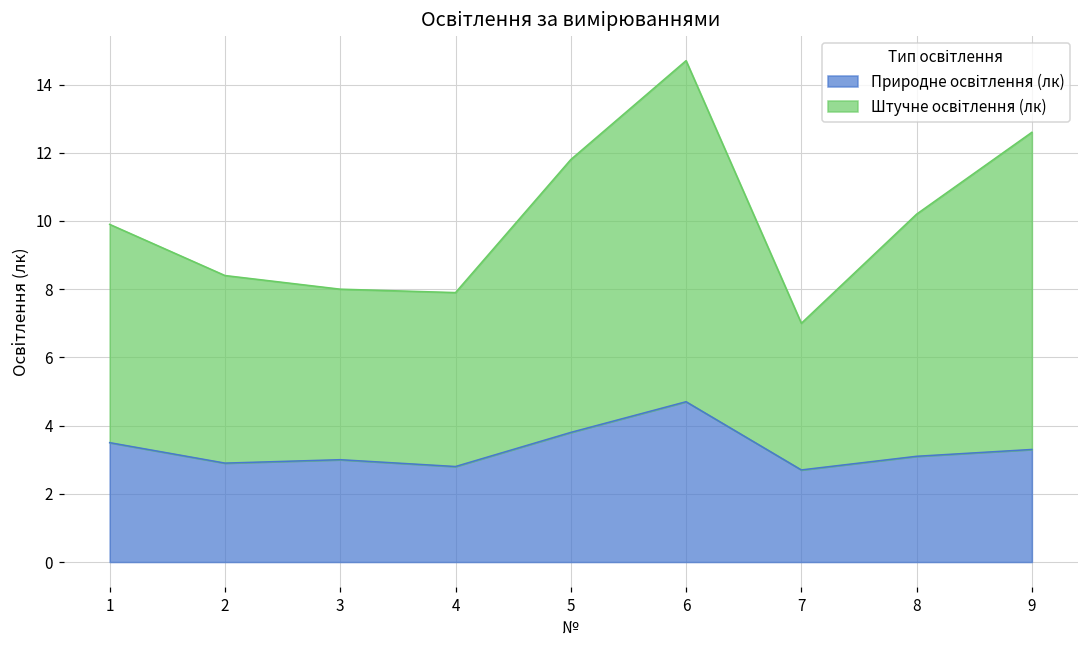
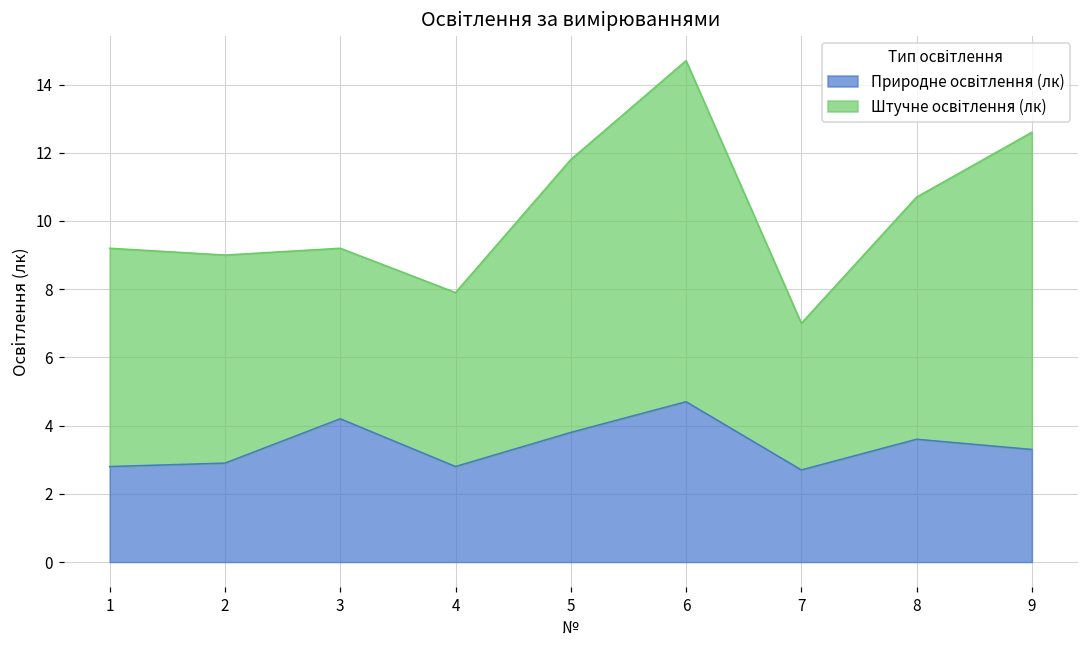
  {
    "Природне освітлення (лк)": {
-     "1": 3.5,
+     "1": 2.8,
      "2": 2.9,
-     "3": 3.0,
+     "3": 4.2,
      "4": 2.8,
      "5": 3.8,
      "6": 4.7,
      "7": 2.7,
-     "8": 3.1,
+     "8": 3.6,
      "9": 3.3
    },
    "Штучне освітлення (лк)": {
      "1": 6.4,
-     "2": 5.5,
+     "2": 6.1,
      "3": 5.0,
      "4": 5.1,
      "5": 8.0,
      "6": 10.0,
      "7": 4.3,
      "8": 7.1,
      "9": 9.3
    }
  }
